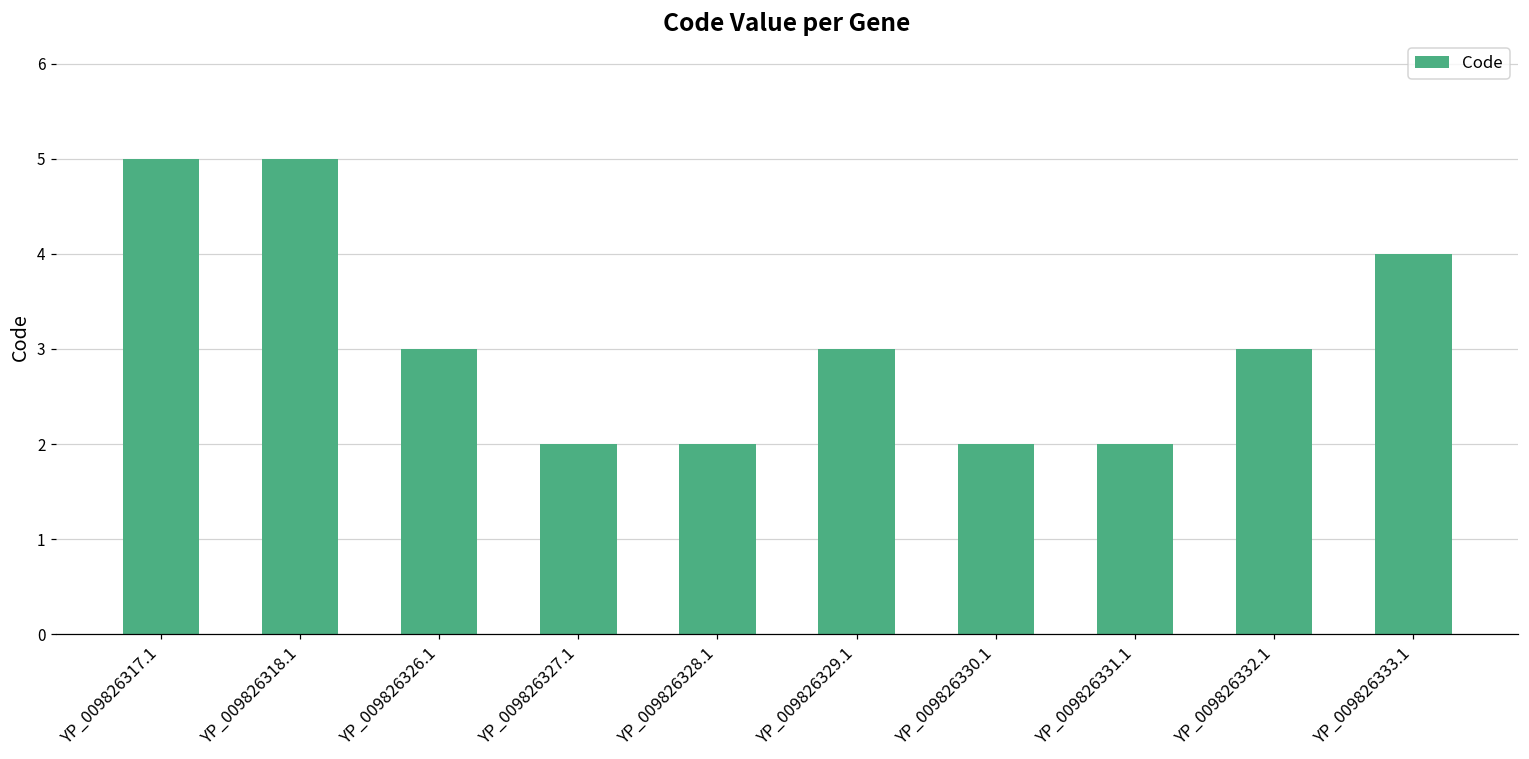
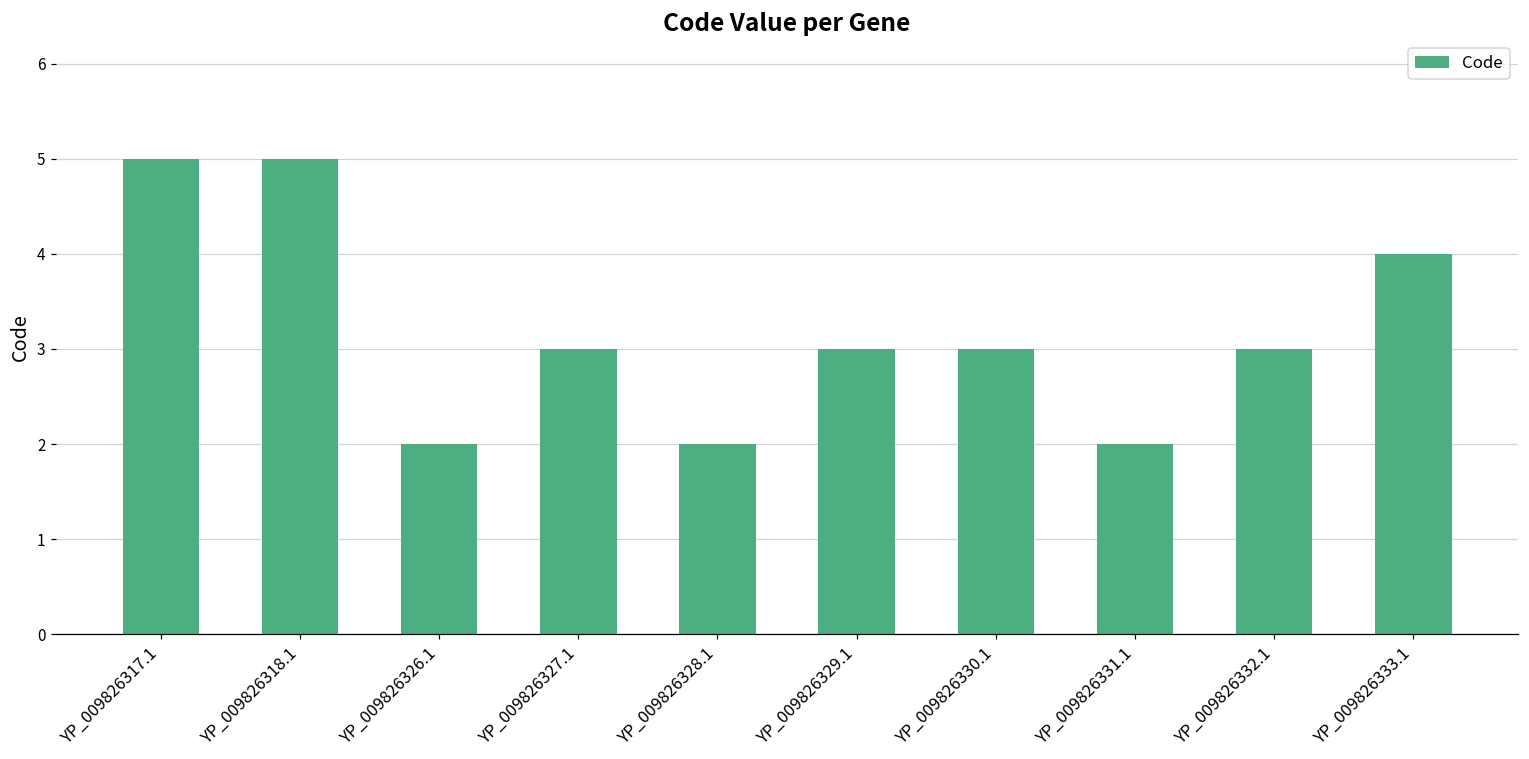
  {
    "YP_009826317.1": 5,
    "YP_009826318.1": 5,
-   "YP_009826326.1": 3,
-   "YP_009826327.1": 2,
+   "YP_009826326.1": 2,
+   "YP_009826327.1": 3,
    "YP_009826328.1": 2,
    "YP_009826329.1": 3,
-   "YP_009826330.1": 2,
+   "YP_009826330.1": 3,
    "YP_009826331.1": 2,
    "YP_009826332.1": 3,
    "YP_009826333.1": 4
  }
